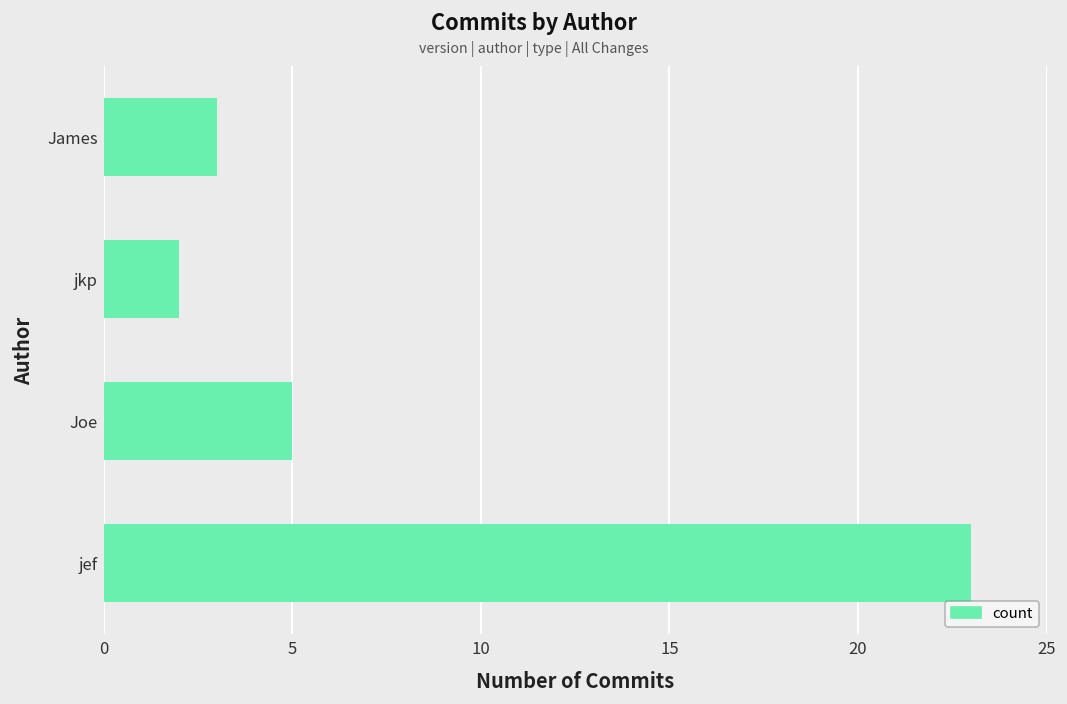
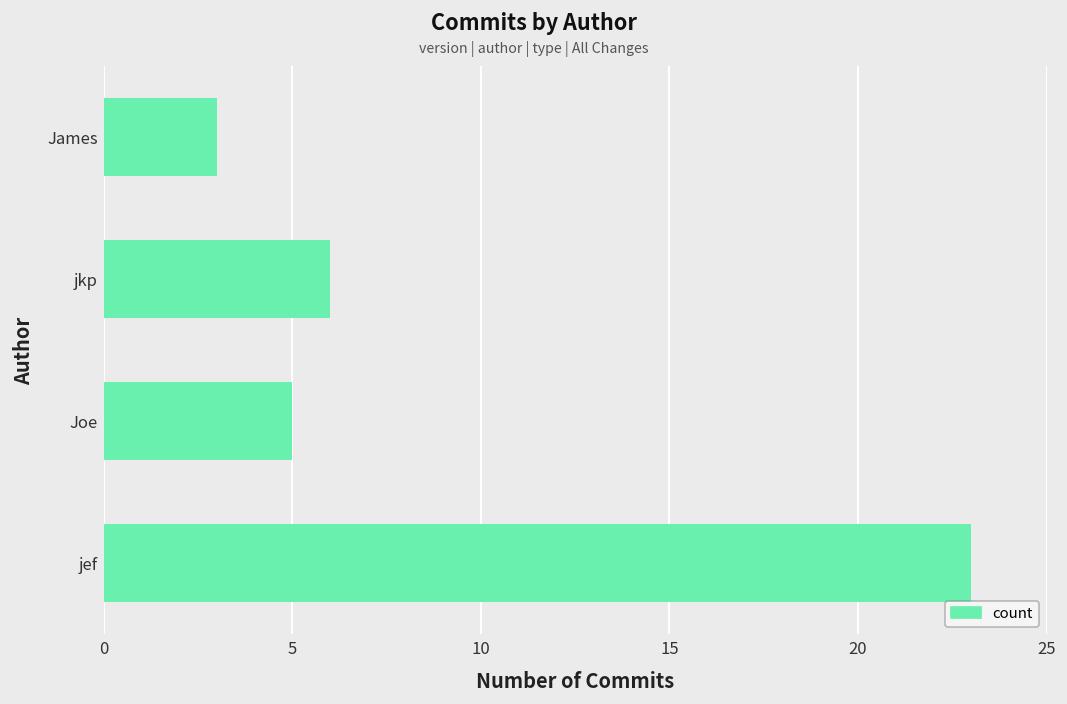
  {
    "James": 3,
-   "jkp": 2,
+   "jkp": 6,
    "Joe": 5,
    "jef": 23
  }
